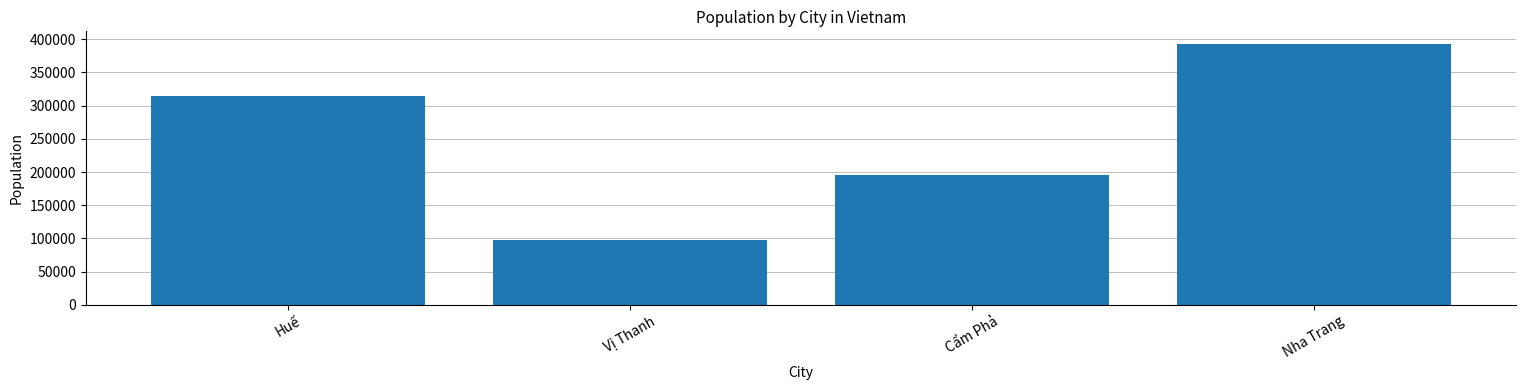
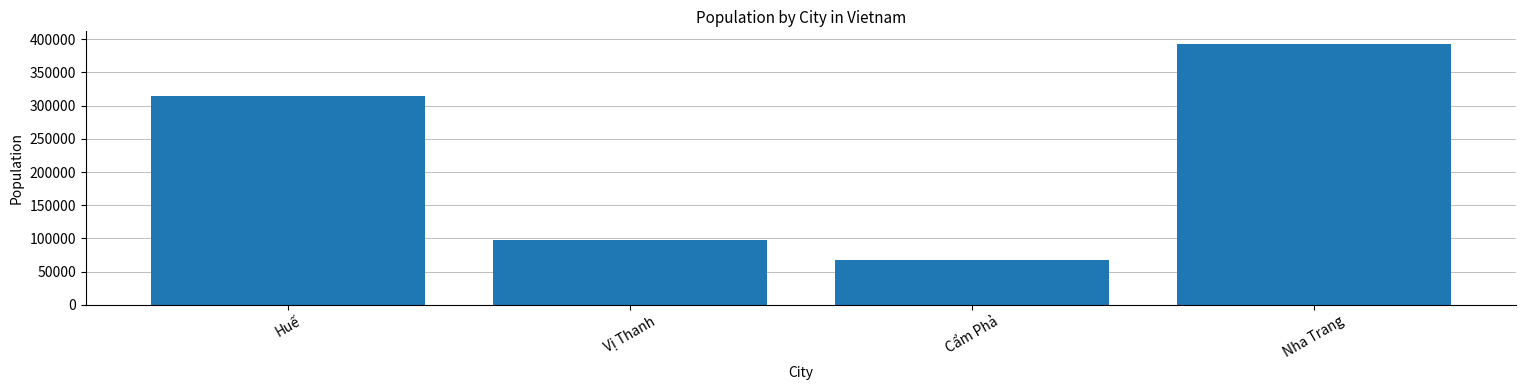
  {
    "Huế": 310000,
    "Vị Thanh": 100000,
-   "Cẩm Phả": 200000,
+   "Cẩm Phả": 70000,
    "Nha Trang": 390000
  }
